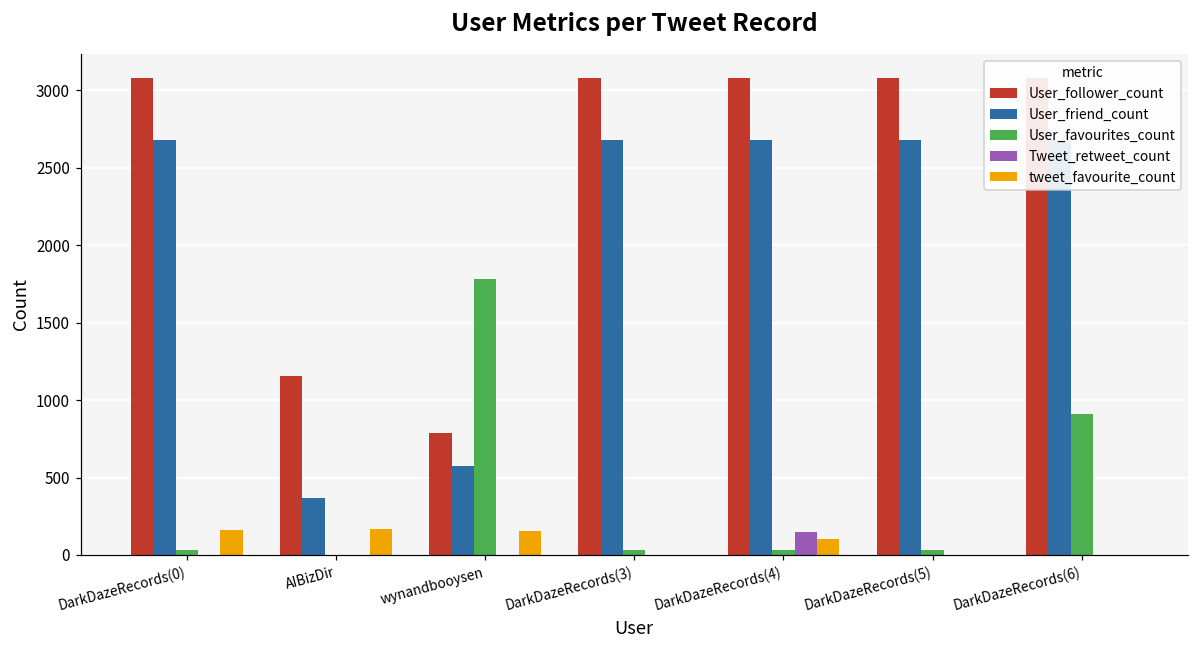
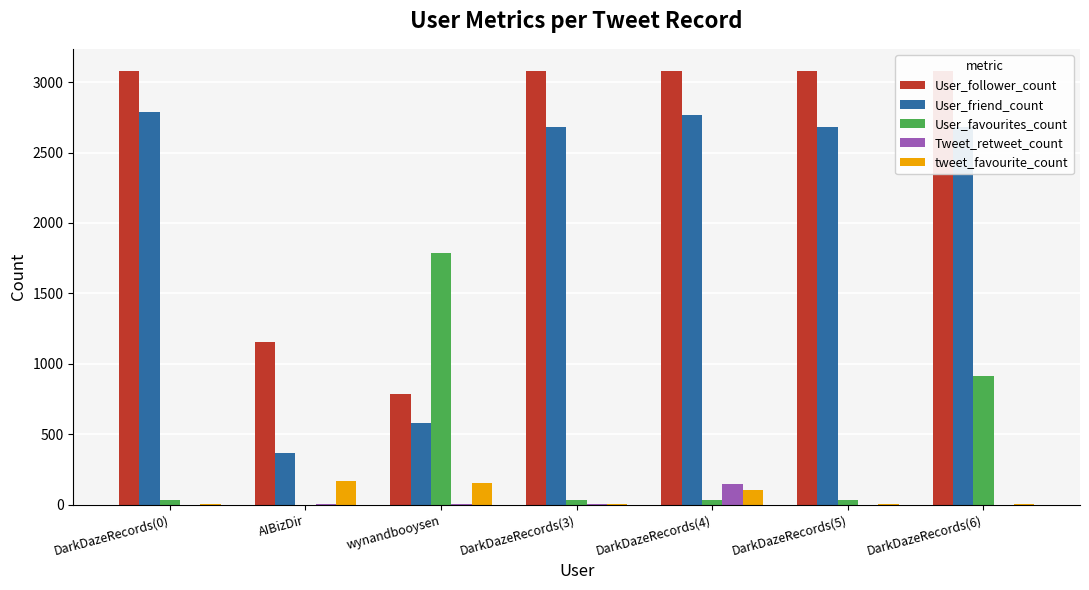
  {
    "User_follower_count": {
      "DarkDazeRecords(0)": 3080,
      "AIBizDir": 1150,
      "wynandbooysen": 790,
      "DarkDazeRecords(3)": 3080,
      "DarkDazeRecords(4)": 3080,
      "DarkDazeRecords(5)": 3080
    },
    "User_friend_count": {
-     "DarkDazeRecords(0)": 2680,
+     "DarkDazeRecords(0)": 2790,
      "AIBizDir": 370,
      "wynandbooysen": 580,
      "DarkDazeRecords(3)": 2680,
-     "DarkDazeRecords(4)": 2680,
+     "DarkDazeRecords(4)": 2770,
      "DarkDazeRecords(5)": 2680
    },
    "User_favourites_count": {
      "DarkDazeRecords(0)": 30,
      "AIBizDir": 0,
      "wynandbooysen": 1790,
      "DarkDazeRecords(3)": 30,
      "DarkDazeRecords(4)": 30,
      "DarkDazeRecords(5)": 30,
      "DarkDazeRecords(6)": 910
    },
    "Tweet_retweet_count": {
      "DarkDazeRecords(0)": 0,
      "DarkDazeRecords(4)": 150,
      "DarkDazeRecords(5)": 0,
      "DarkDazeRecords(6)": 0
    },
    "tweet_favourite_count": {
-     "DarkDazeRecords(0)": 160,
+     "DarkDazeRecords(0)": 0,
      "AIBizDir": 170,
      "wynandbooysen": 160,
      "DarkDazeRecords(4)": 100
    }
  }
